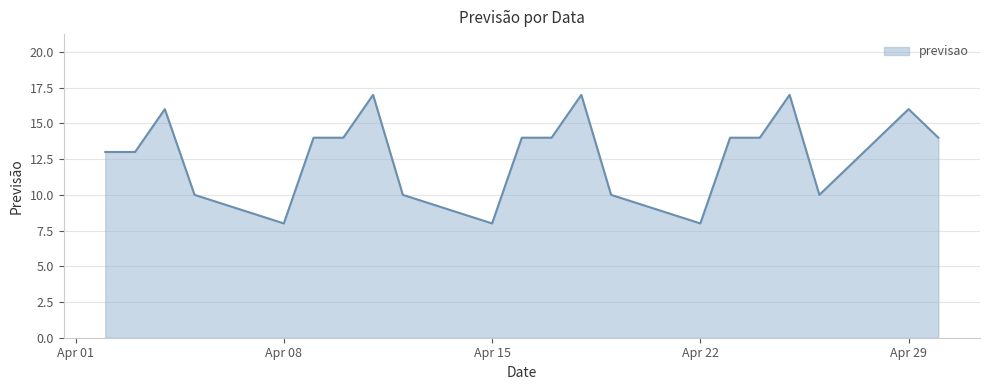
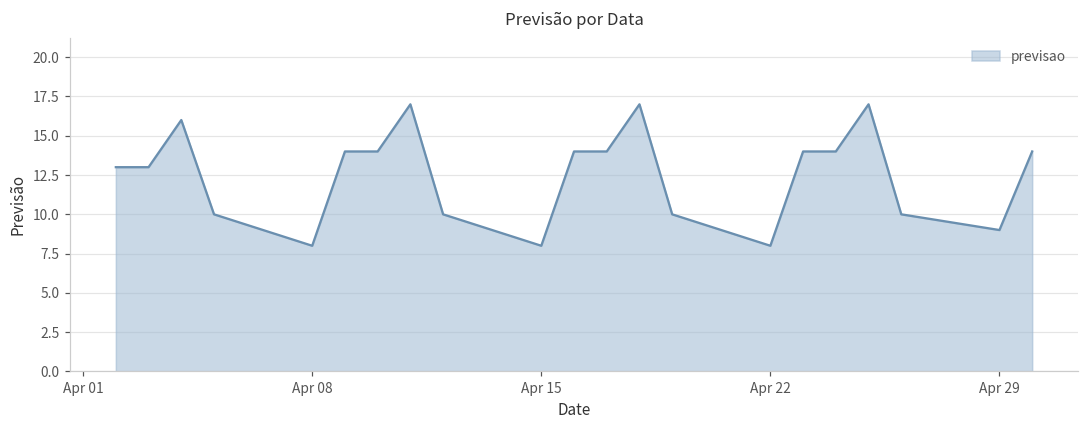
  {
    "Apr 08": 8,
    "Apr 15": 8,
    "Apr 22": 8,
-   "Apr 29": 16
+   "Apr 29": 9
  }
